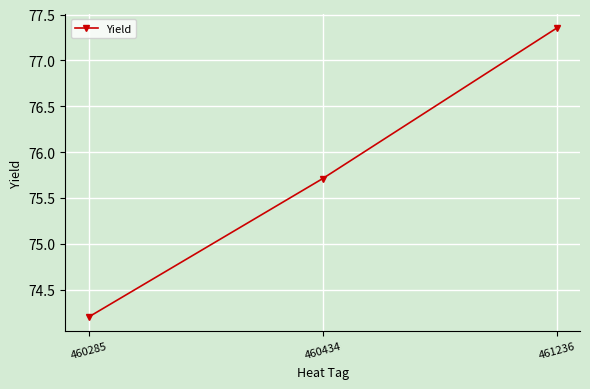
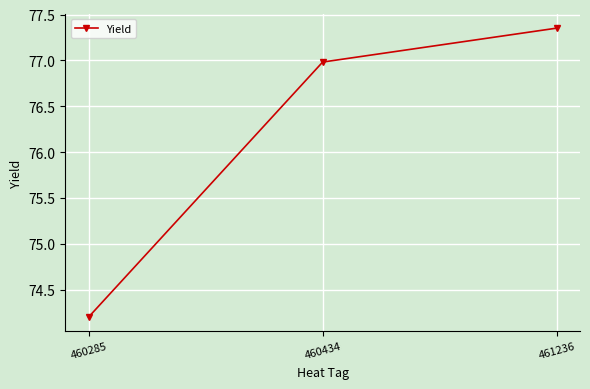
  {
    "460285": 74.2,
-   "460434": 75.7,
+   "460434": 77.0,
    "461236": 77.4
  }
